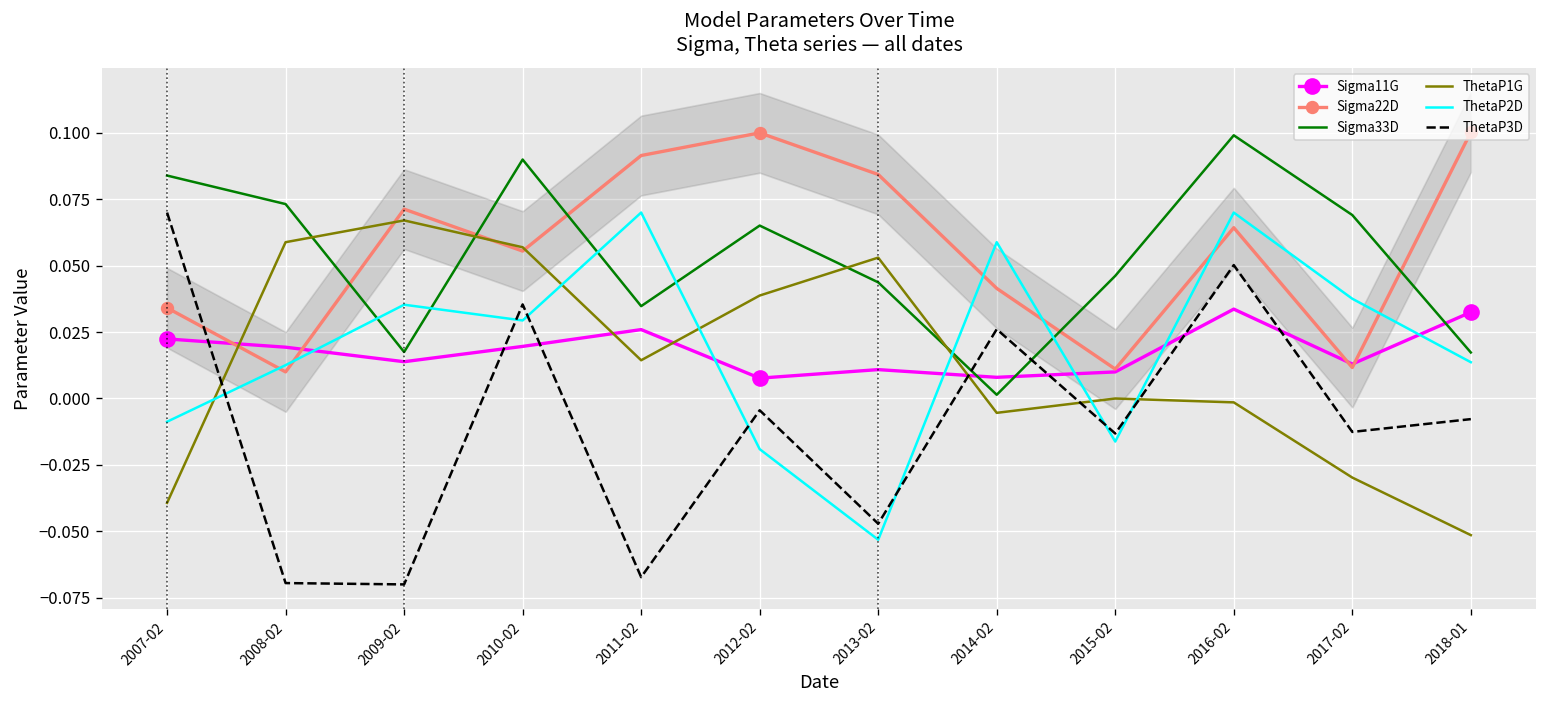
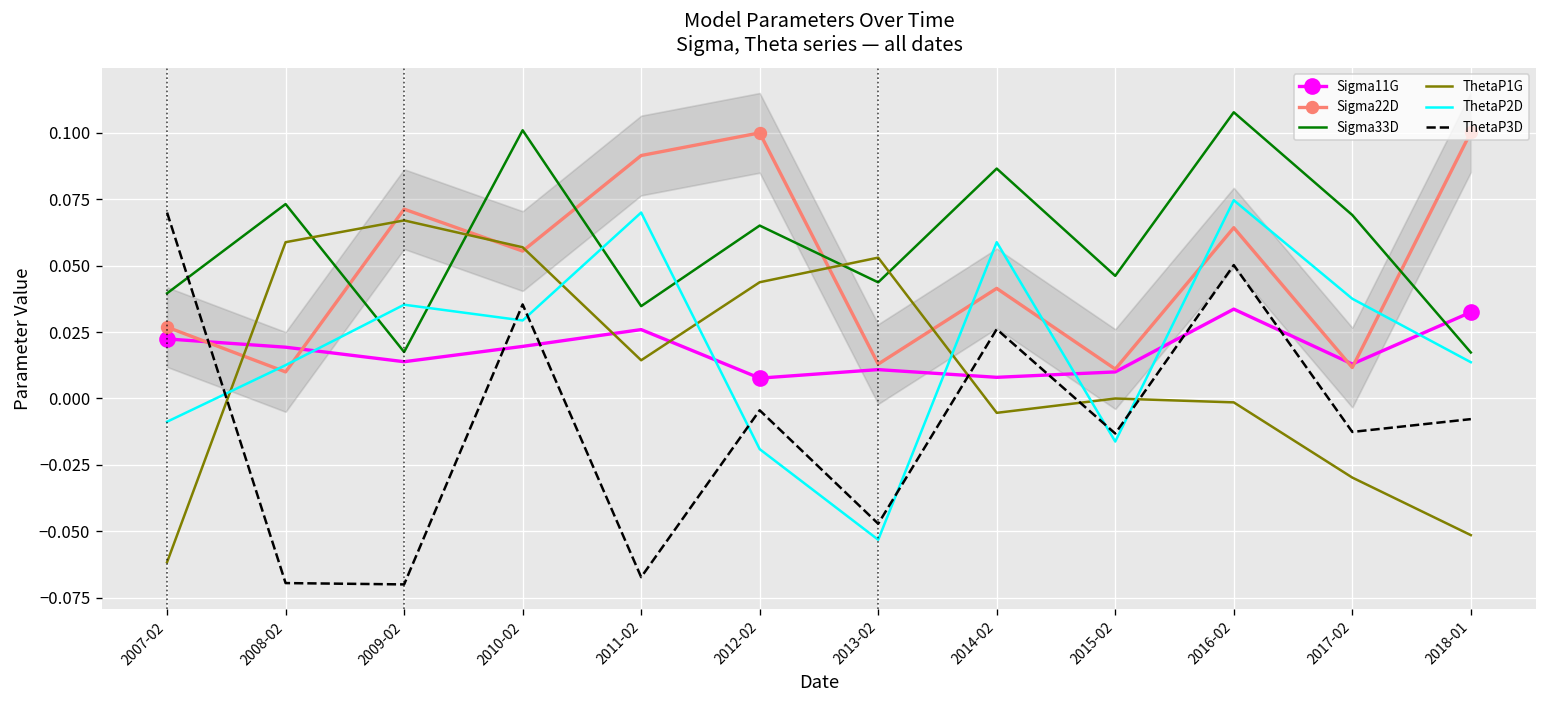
  {
    "Sigma11G": {
      "2007-02": 0.022,
      "2008-02": 0.019,
      "2009-02": 0.014,
      "2010-02": 0.020,
      "2011-02": 0.026,
      "2012-02": 0.008,
      "2013-02": 0.011,
      "2014-02": 0.008,
      "2016-02": 0.034,
      "2017-02": 0.013,
      "2018-01": 0.032
    },
    "Sigma22D": {
-     "2007-02": 0.034,
+     "2007-02": 0.027,
      "2008-02": 0.010,
      "2009-02": 0.071,
      "2010-02": 0.055,
      "2011-02": 0.091,
      "2012-02": 0.100,
-     "2013-02": 0.084,
+     "2013-02": 0.013,
      "2014-02": 0.041,
      "2016-02": 0.064,
      "2017-02": 0.012
    },
    "Sigma33D": {
-     "2007-02": 0.084,
+     "2007-02": 0.040,
      "2008-02": 0.073,
      "2009-02": 0.018,
-     "2010-02": 0.090,
+     "2010-02": 0.101,
      "2011-02": 0.035,
      "2012-02": 0.065,
      "2013-02": 0.044,
-     "2014-02": 0.001,
+     "2014-02": 0.087,
      "2015-02": 0.046,
-     "2016-02": 0.099,
+     "2016-02": 0.108,
      "2017-02": 0.069,
      "2018-01": 0.017
    },
    "ThetaP1G": {
-     "2007-02": -0.039,
+     "2007-02": -0.062,
      "2008-02": 0.059,
      "2009-02": 0.067,
      "2010-02": 0.057,
      "2011-02": 0.014,
-     "2012-02": 0.039,
+     "2012-02": 0.044,
      "2013-02": 0.053,
      "2014-02": -0.005,
      "2015-02": 0.000,
      "2016-02": -0.001,
      "2017-02": -0.030,
      "2018-01": -0.051
    },
    "ThetaP2D": {
      "2007-02": -0.009,
      "2008-02": 0.013,
      "2009-02": 0.035,
      "2010-02": 0.029,
      "2011-02": 0.070,
      "2012-02": -0.019,
      "2013-02": -0.053,
      "2014-02": 0.059,
      "2015-02": -0.016,
-     "2016-02": 0.070,
+     "2016-02": 0.075,
      "2017-02": 0.038,
      "2018-01": 0.014
    },
    "ThetaP3D": {
      "2007-02": 0.070,
      "2008-02": -0.070,
      "2009-02": -0.070,
      "2010-02": 0.035,
      "2011-02": -0.067,
      "2012-02": -0.004,
      "2013-02": -0.047,
      "2014-02": 0.026,
      "2015-02": -0.013,
      "2016-02": 0.050,
      "2017-02": -0.013,
      "2018-01": -0.008
    }
  }
